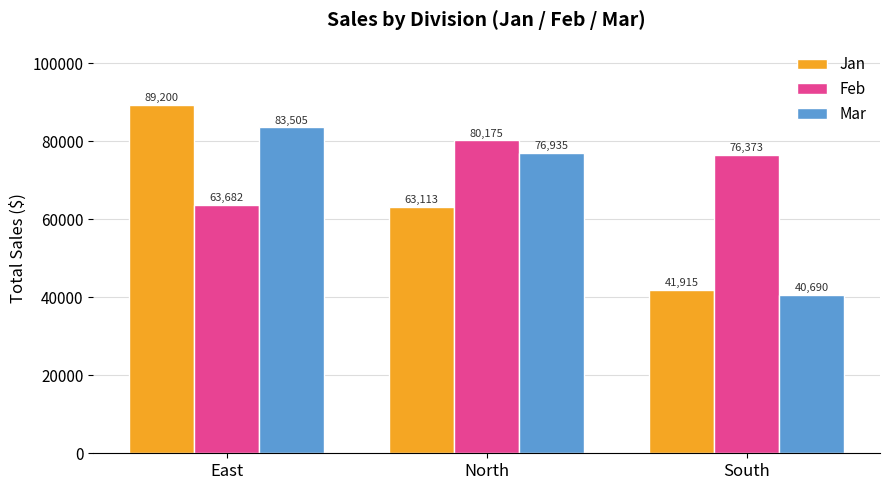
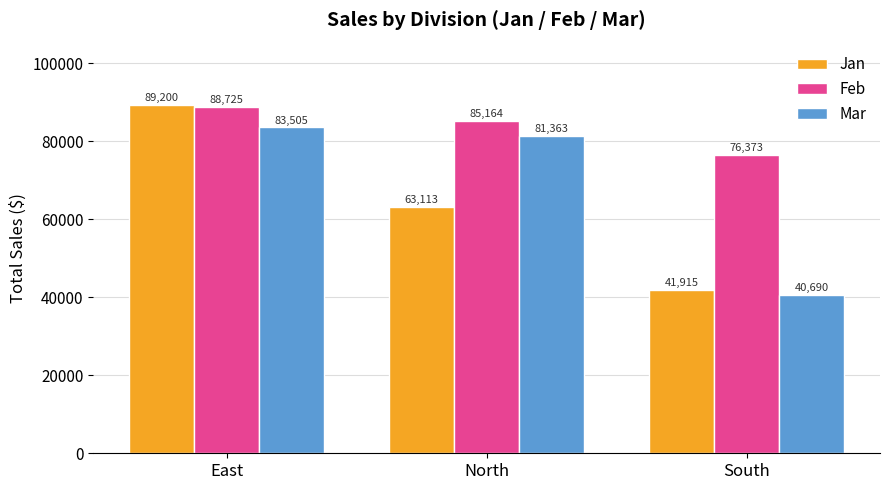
  {
    "Jan": {
      "East": "89,200",
      "North": "63,113",
      "South": "41,915"
    },
    "Feb": {
-     "East": "63,682",
-     "North": "80,175",
+     "East": "88,725",
+     "North": "85,164",
      "South": "76,373"
    },
    "Mar": {
      "East": "83,505",
-     "North": "76,935",
+     "North": "81,363",
      "South": "40,690"
    }
  }
